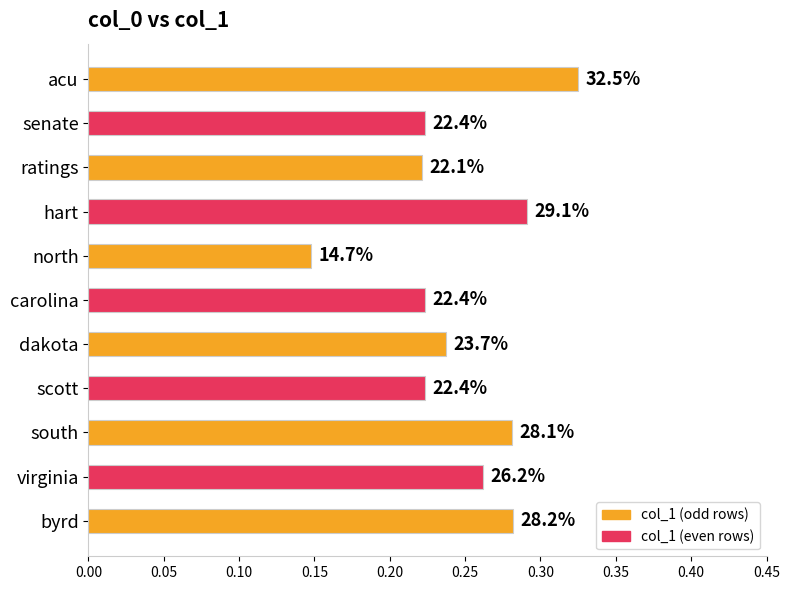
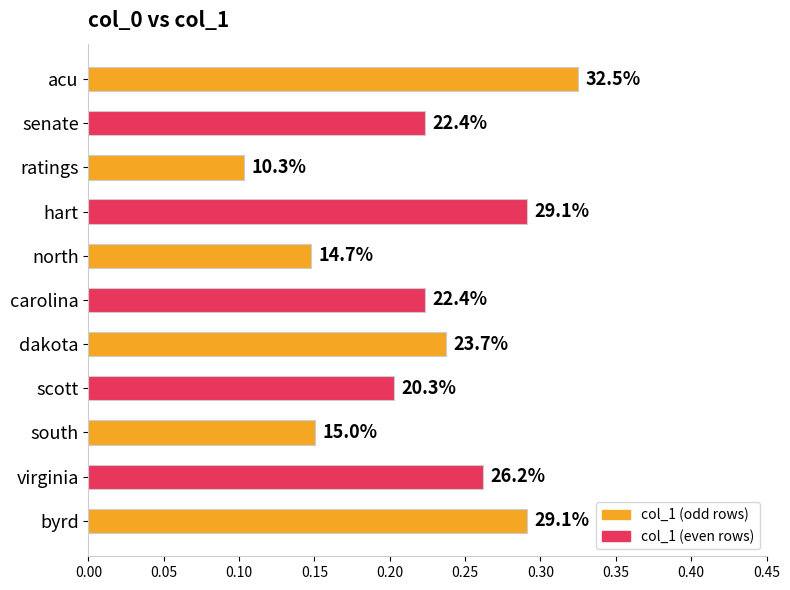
  {
    "acu": "32.5%",
    "senate": "22.4%",
-   "ratings": "22.1%",
+   "ratings": "10.3%",
    "hart": "29.1%",
    "north": "14.7%",
    "carolina": "22.4%",
    "dakota": "23.7%",
-   "scott": "22.4%",
-   "south": "28.1%",
+   "scott": "20.3%",
+   "south": "15.0%",
    "virginia": "26.2%",
-   "byrd": "28.2%"
+   "byrd": "29.1%"
  }
